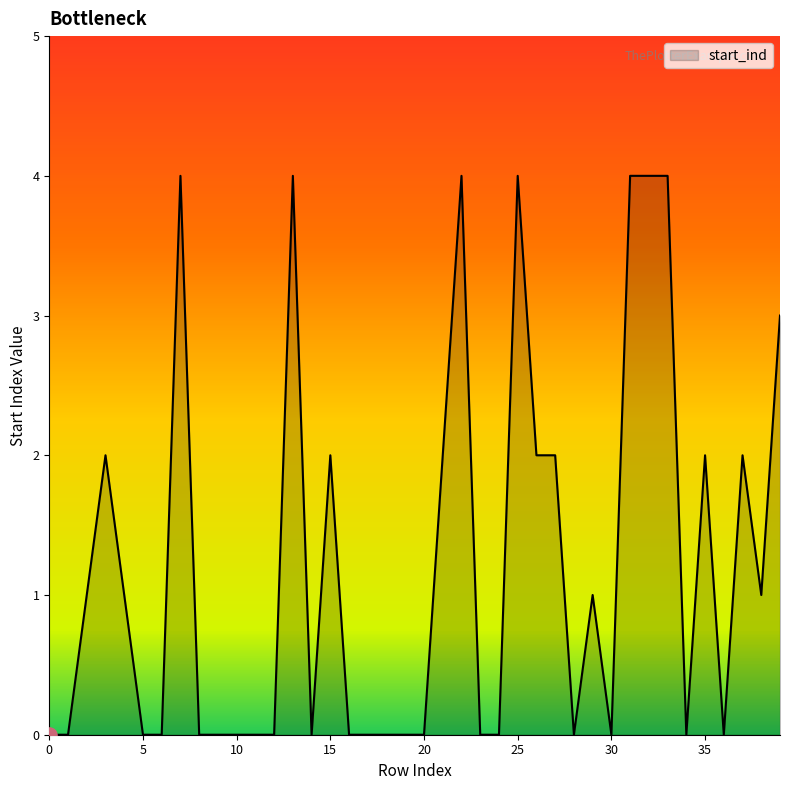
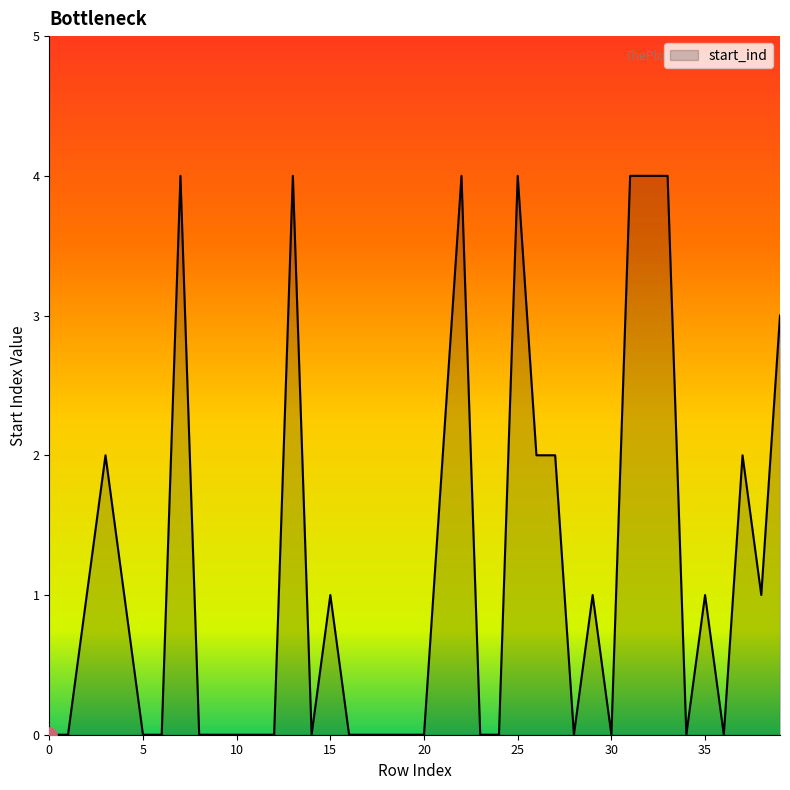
  {
    "start_ind": {
      "5": 0,
      "10": 0,
-     "15": 2,
+     "15": 1,
      "20": 0,
      "25": 4,
      "30": 0,
-     "35": 2
+     "35": 1
    }
  }
